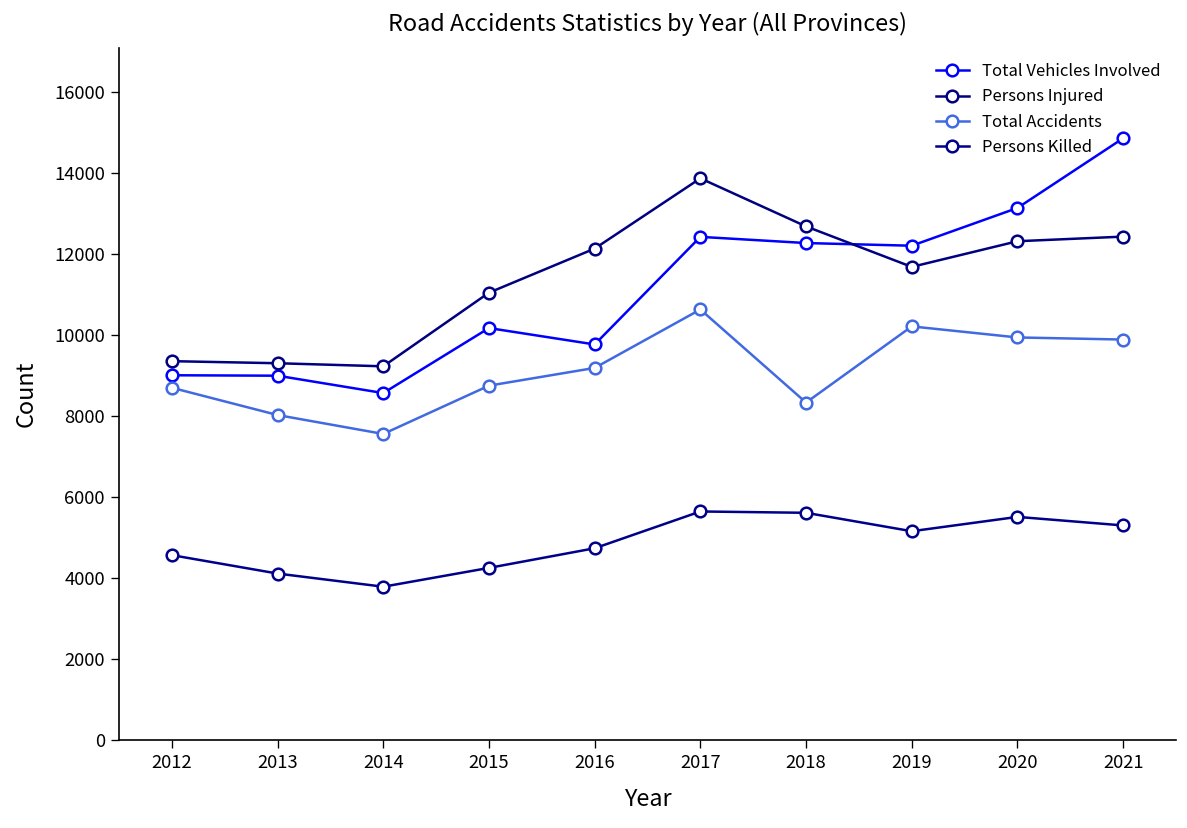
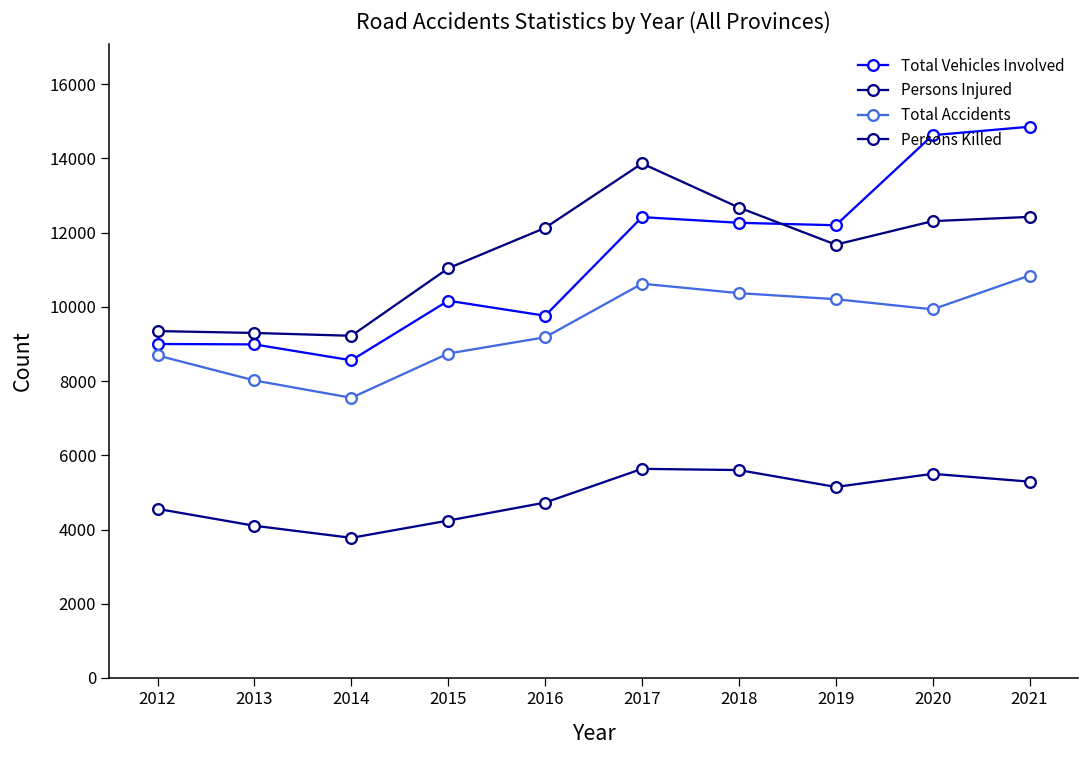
  {
    "Total Vehicles Involved": {
      "2012": 9000,
      "2013": 9000,
      "2014": 8600,
      "2015": 10200,
      "2016": 9800,
      "2017": 12400,
      "2018": 12300,
      "2019": 12200,
-     "2020": 13100,
+     "2020": 14600,
      "2021": 14900
    },
    "Total Accidents": {
      "2012": 8700,
      "2013": 8000,
      "2014": 7600,
      "2015": 8700,
      "2016": 9200,
      "2017": 10600,
-     "2018": 8300,
+     "2018": 10400,
      "2019": 10200,
      "2020": 9900,
-     "2021": 9900
+     "2021": 10800
    }
  }
